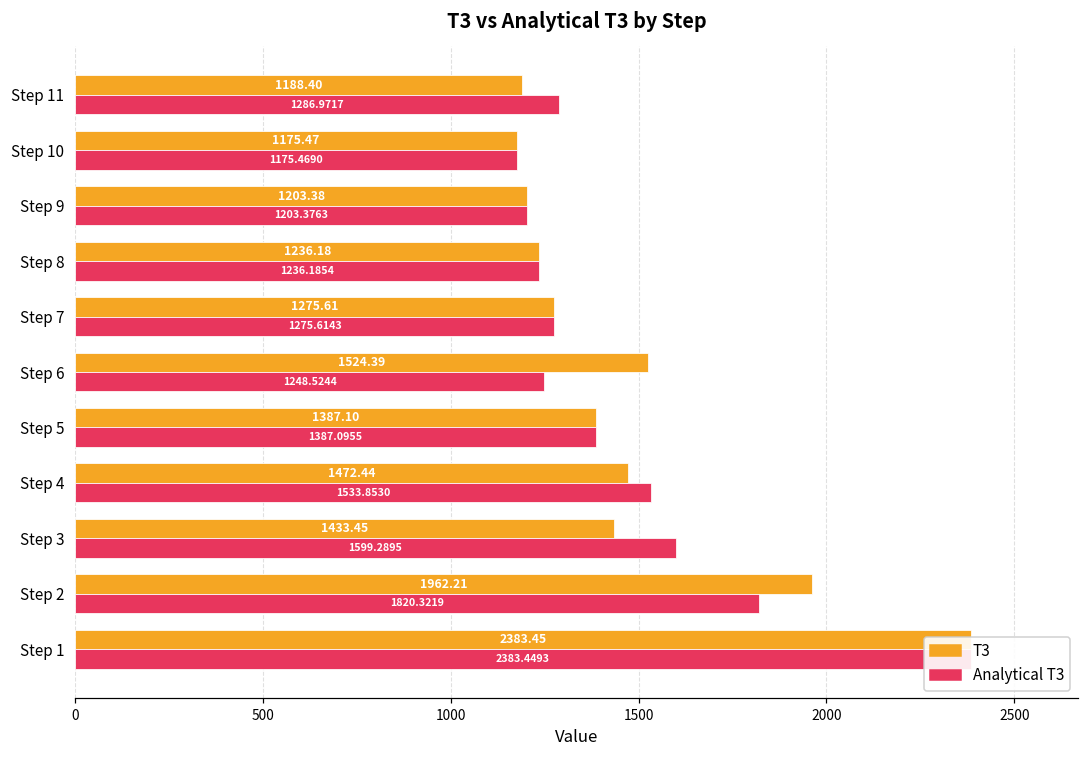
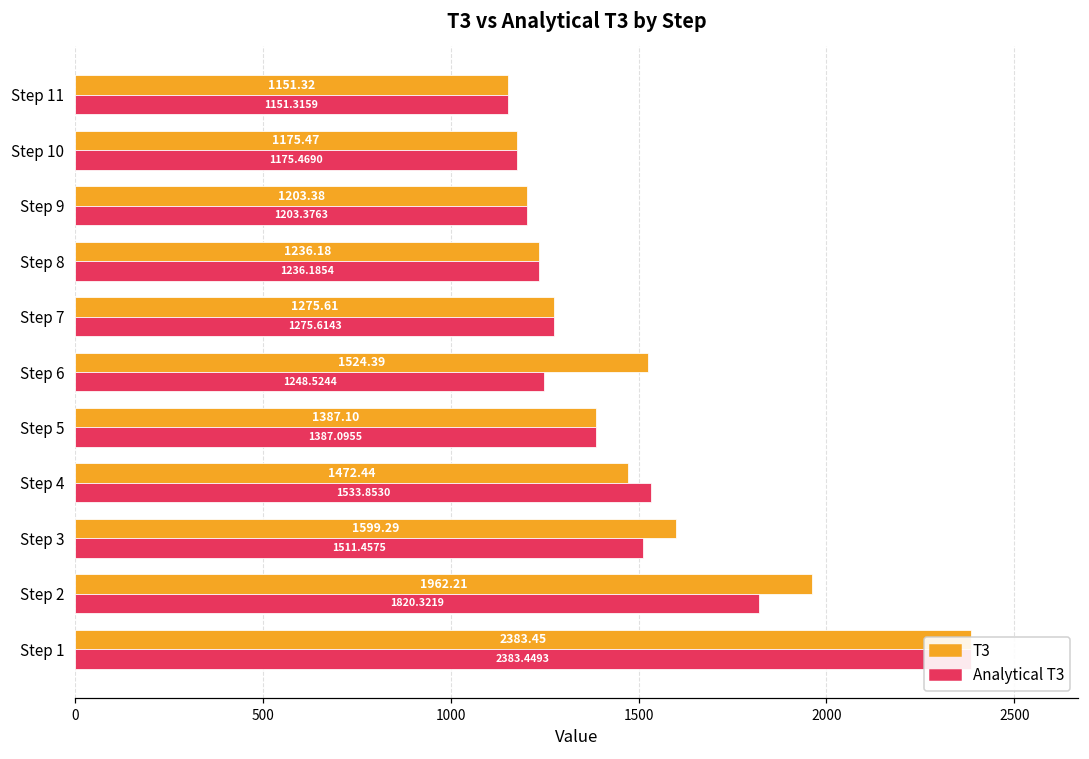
  {
    "T3": {
-     "Step 11": 1188.40,
+     "Step 11": 1151.32,
      "Step 10": 1175.47,
      "Step 9": 1203.38,
      "Step 8": 1236.18,
      "Step 7": 1275.61,
      "Step 6": 1524.39,
      "Step 5": 1387.10,
      "Step 4": 1472.44,
-     "Step 3": 1433.45,
+     "Step 3": 1599.29,
      "Step 2": 1962.21,
      "Step 1": 2383.45
    },
    "Analytical T3": {
-     "Step 11": 1286.9717,
+     "Step 11": 1151.3159,
      "Step 10": 1175.4690,
      "Step 9": 1203.3763,
      "Step 8": 1236.1854,
      "Step 7": 1275.6143,
      "Step 6": 1248.5244,
      "Step 5": 1387.0955,
      "Step 4": 1533.8530,
-     "Step 3": 1599.2895,
+     "Step 3": 1511.4575,
      "Step 2": 1820.3219
    }
  }
